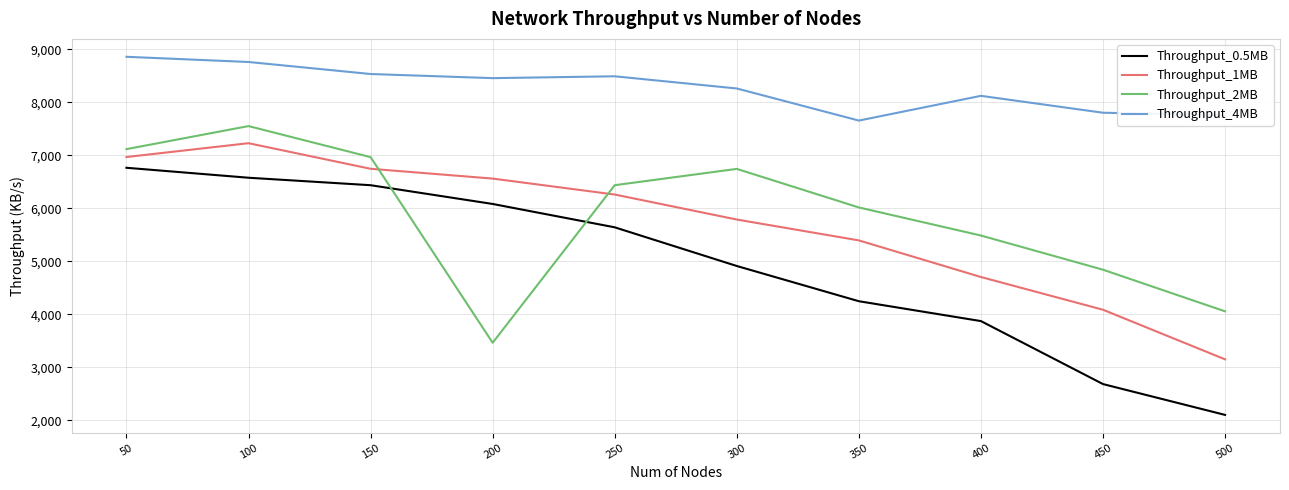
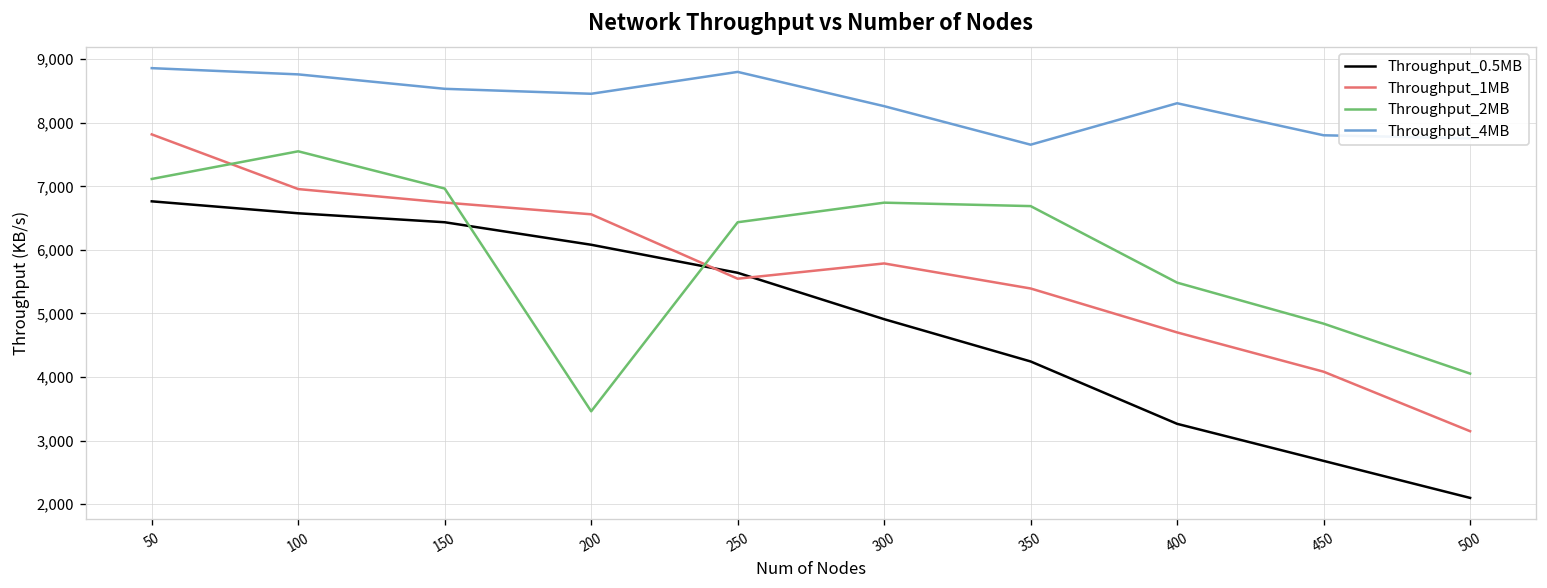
  {
    "Throughput_0.5MB": {
      "50": "6,800",
      "100": "6,600",
      "150": "6,400",
      "200": "6,100",
      "250": "5,600",
      "300": "4,900",
      "350": "4,200",
-     "400": "3,900",
+     "400": "3,300",
      "450": "2,700",
      "500": "2,100"
    },
    "Throughput_1MB": {
-     "50": "7,000",
-     "100": "7,200",
+     "50": "7,800",
+     "100": "7,000",
      "150": "6,700",
      "200": "6,600",
-     "250": "6,300",
+     "250": "5,500",
      "300": "5,800",
      "350": "5,400",
      "400": "4,700",
      "450": "4,100",
      "500": "3,100"
    },
    "Throughput_2MB": {
      "50": "7,100",
      "100": "7,600",
      "150": "7,000",
      "200": "3,500",
      "250": "6,400",
      "300": "6,700",
-     "350": "6,000",
+     "350": "6,700",
      "400": "5,500",
      "450": "4,800",
      "500": "4,100"
    },
    "Throughput_4MB": {
      "50": "8,900",
      "100": "8,800",
      "150": "8,500",
      "200": "8,500",
-     "250": "8,500",
+     "250": "8,800",
      "300": "8,300",
      "350": "7,700",
-     "400": "8,100",
+     "400": "8,300",
      "450": "7,800"
    }
  }
